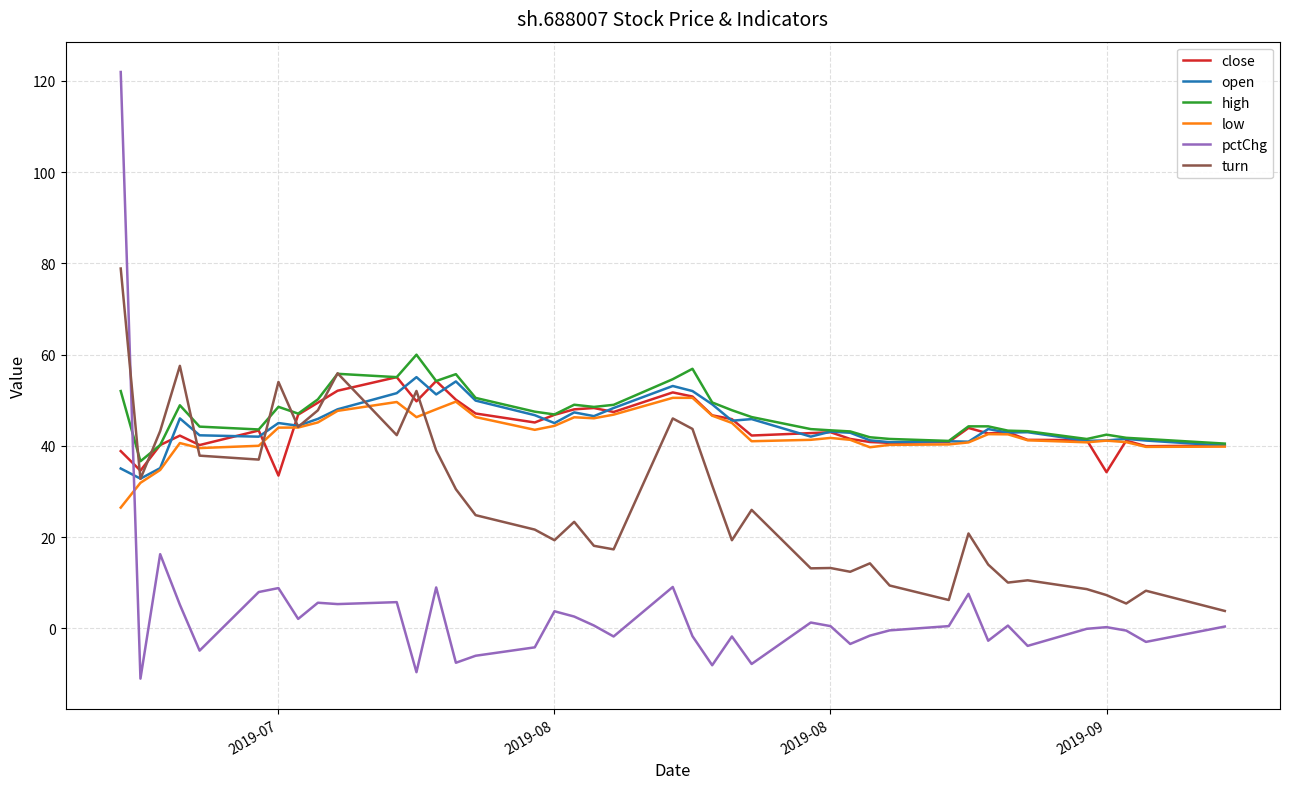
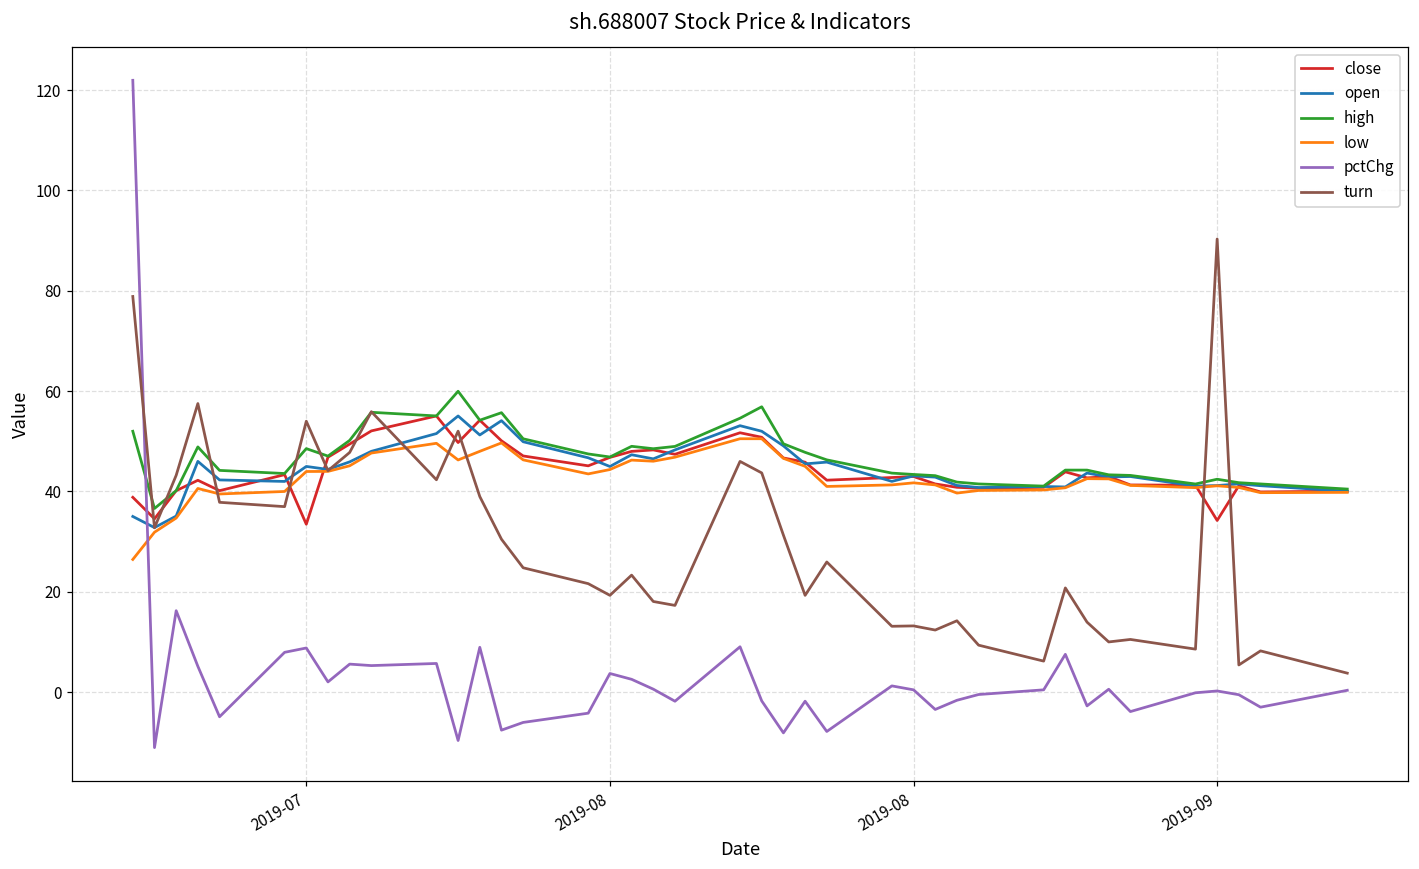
  {
    "close": {
      "2019-07": 33,
      "2019-09": 34
    },
    "open": {
      "2019-07": 45
    },
    "high": {
      "2019-07": 49,
      "2019-09": 42
    },
    "low": {
      "2019-07": 44
    },
    "pctChg": {
      "2019-07": 9,
      "2019-09": 0
    },
    "turn": {
      "2019-07": 54,
-     "2019-09": 7
+     "2019-09": 90
    }
  }
